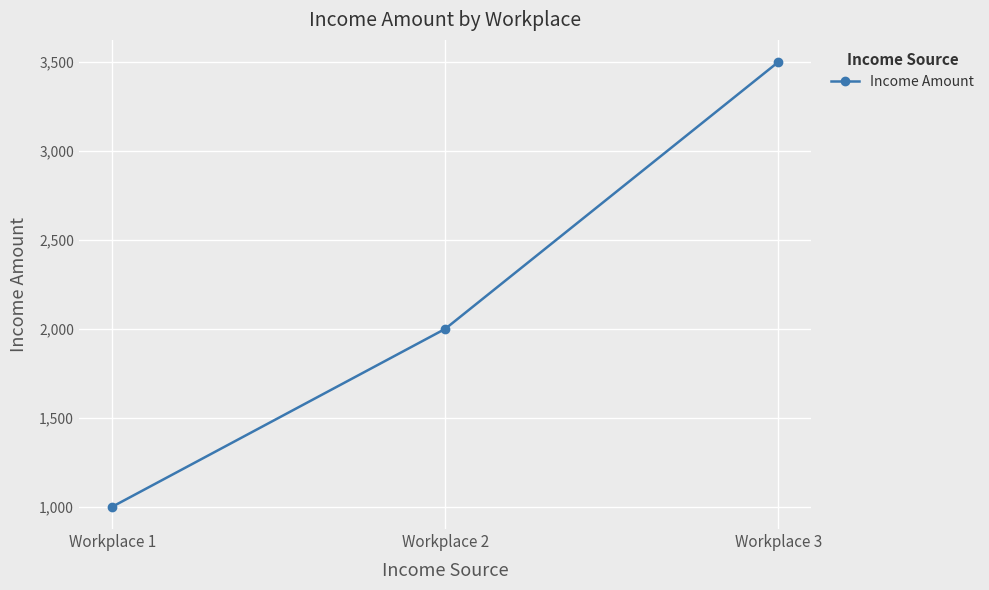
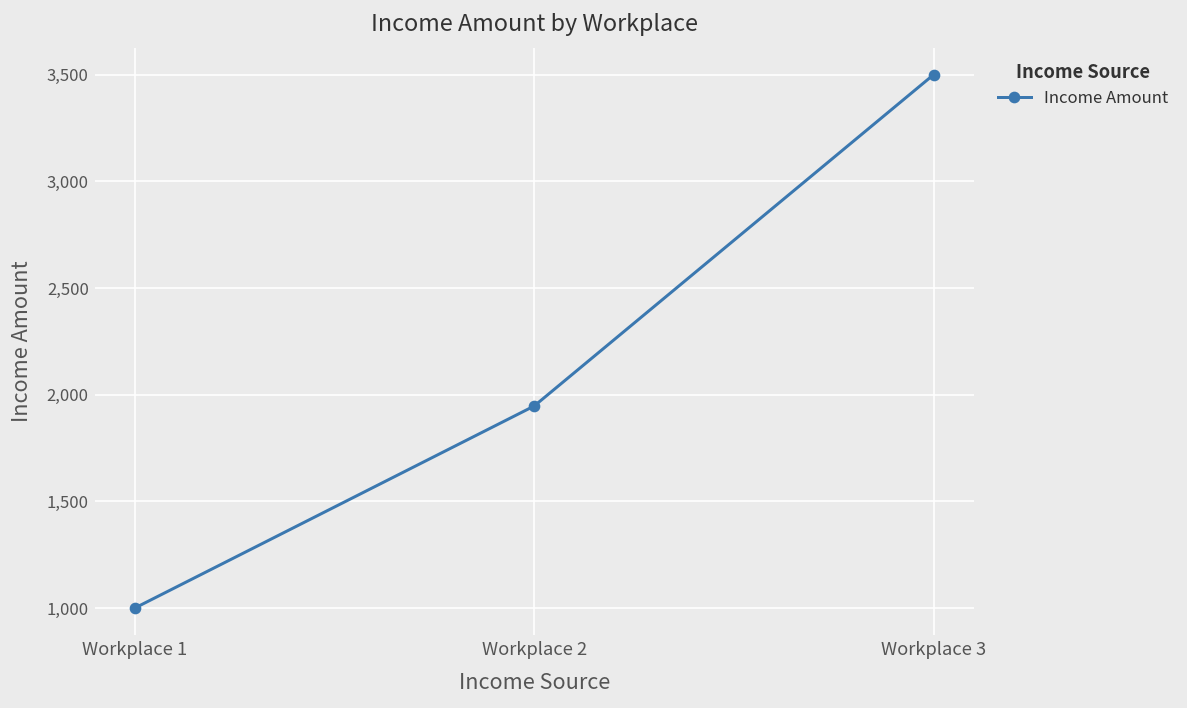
  {
    "Workplace 1": "1,000",
-   "Workplace 2": "2,000",
+   "Workplace 2": "1,950",
    "Workplace 3": "3,500"
  }
